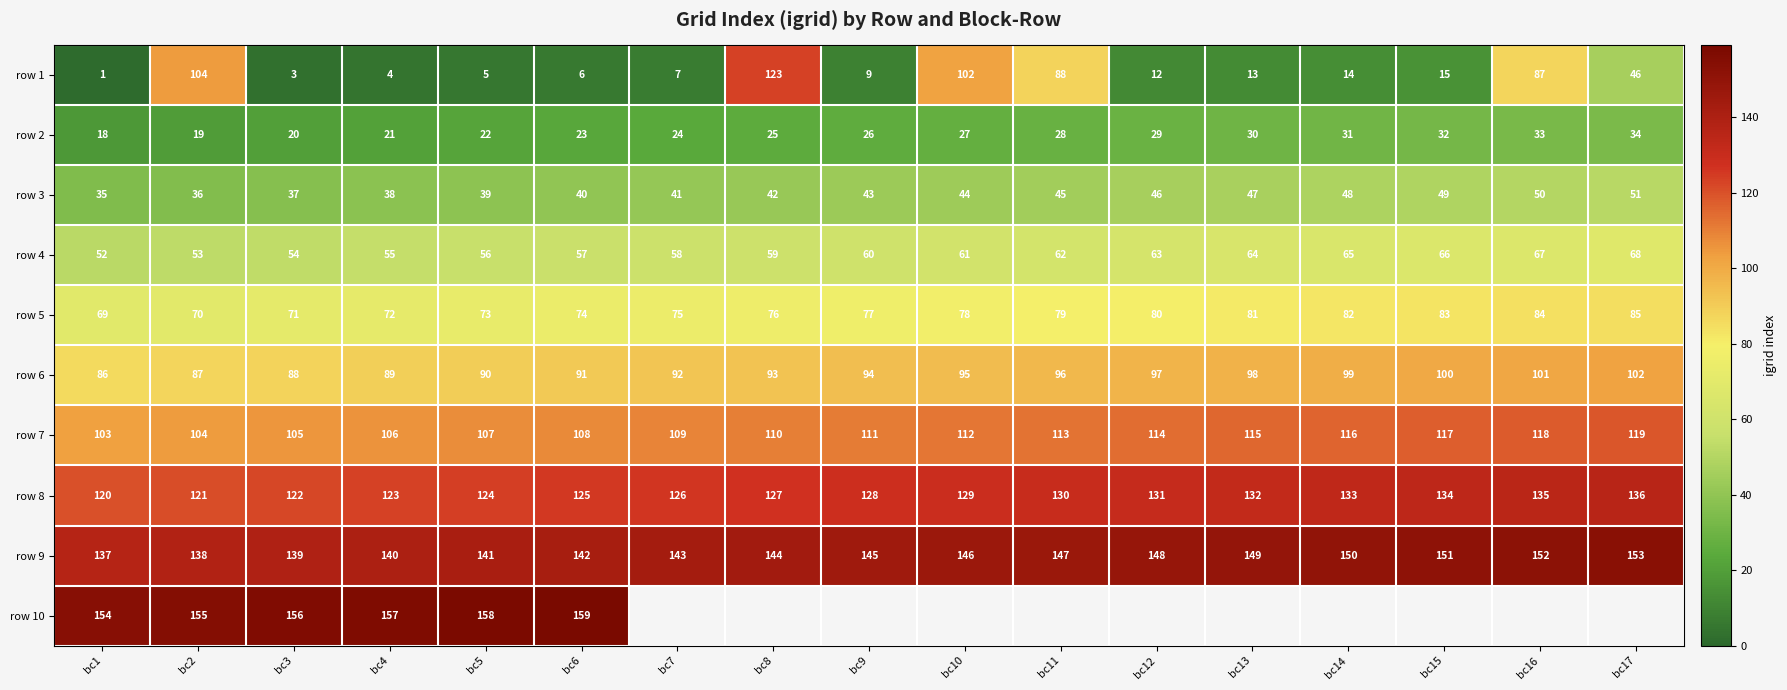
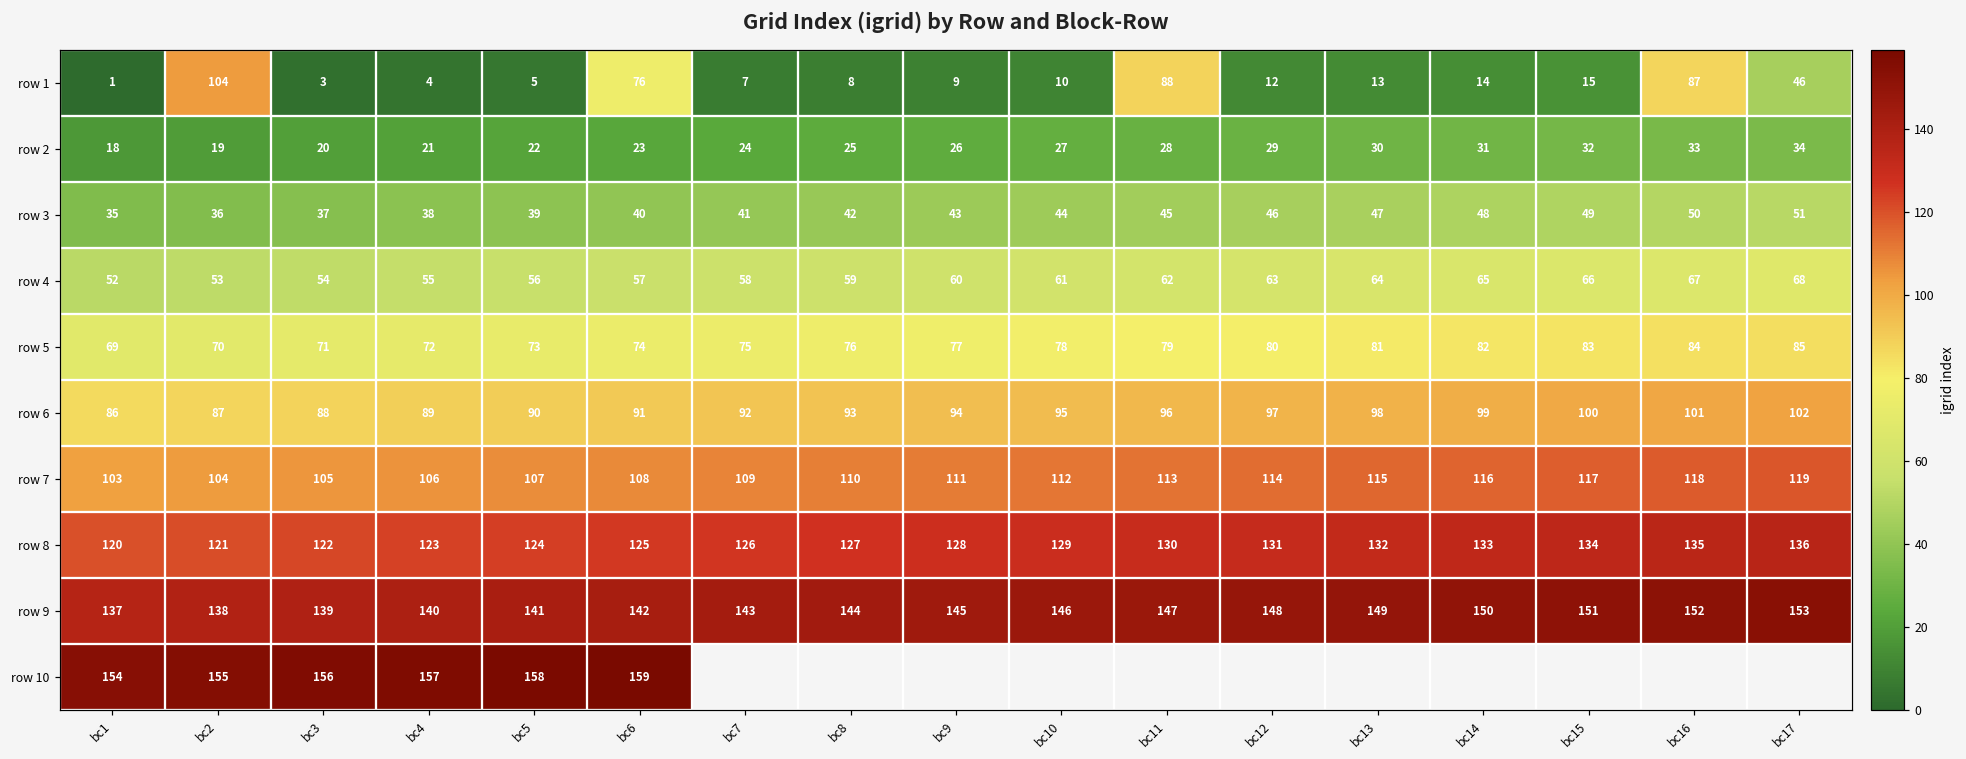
  {
    "row 1": {
      "bc1": 1,
      "bc2": 104,
      "bc3": 3,
      "bc4": 4,
      "bc5": 5,
-     "bc6": 6,
+     "bc6": 76,
      "bc7": 7,
-     "bc8": 123,
+     "bc8": 8,
      "bc9": 9,
-     "bc10": 102,
+     "bc10": 10,
      "bc11": 88,
      "bc12": 12,
      "bc13": 13,
      "bc14": 14,
      "bc15": 15,
      "bc16": 87,
      "bc17": 46
    },
    "row 2": {
      "bc1": 18,
      "bc2": 19,
      "bc3": 20,
      "bc4": 21,
      "bc5": 22,
      "bc6": 23,
      "bc7": 24,
      "bc8": 25,
      "bc9": 26,
      "bc10": 27,
      "bc11": 28,
      "bc12": 29,
      "bc13": 30,
      "bc14": 31,
      "bc15": 32,
      "bc16": 33,
      "bc17": 34
    },
    "row 3": {
      "bc1": 35,
      "bc2": 36,
      "bc3": 37,
      "bc4": 38,
      "bc5": 39,
      "bc6": 40,
      "bc7": 41,
      "bc8": 42,
      "bc9": 43,
      "bc10": 44,
      "bc11": 45,
      "bc12": 46,
      "bc13": 47,
      "bc14": 48,
      "bc15": 49,
      "bc16": 50,
      "bc17": 51
    },
    "row 4": {
      "bc1": 52,
      "bc2": 53,
      "bc3": 54,
      "bc4": 55,
      "bc5": 56,
      "bc6": 57,
      "bc7": 58,
      "bc8": 59,
      "bc9": 60,
      "bc10": 61,
      "bc11": 62,
      "bc12": 63,
      "bc13": 64,
      "bc14": 65,
      "bc15": 66,
      "bc16": 67,
      "bc17": 68
    },
    "row 5": {
      "bc1": 69,
      "bc2": 70,
      "bc3": 71,
      "bc4": 72,
      "bc5": 73,
      "bc6": 74,
      "bc7": 75,
      "bc8": 76,
      "bc9": 77,
      "bc10": 78,
      "bc11": 79,
      "bc12": 80,
      "bc13": 81,
      "bc14": 82,
      "bc15": 83,
      "bc16": 84,
      "bc17": 85
    },
    "row 6": {
      "bc1": 86,
      "bc2": 87,
      "bc3": 88,
      "bc4": 89,
      "bc5": 90,
      "bc6": 91,
      "bc7": 92,
      "bc8": 93,
      "bc9": 94,
      "bc10": 95,
      "bc11": 96,
      "bc12": 97,
      "bc13": 98,
      "bc14": 99,
      "bc15": 100,
      "bc16": 101,
      "bc17": 102
    },
    "row 7": {
      "bc1": 103,
      "bc2": 104,
      "bc3": 105,
      "bc4": 106,
      "bc5": 107,
      "bc6": 108,
      "bc7": 109,
      "bc8": 110,
      "bc9": 111,
      "bc10": 112,
      "bc11": 113,
      "bc12": 114,
      "bc13": 115,
      "bc14": 116,
      "bc15": 117,
      "bc16": 118,
      "bc17": 119
    },
    "row 8": {
      "bc1": 120,
      "bc2": 121,
      "bc3": 122,
      "bc4": 123,
      "bc5": 124,
      "bc6": 125,
      "bc7": 126,
      "bc8": 127,
      "bc9": 128,
      "bc10": 129,
      "bc11": 130,
      "bc12": 131,
      "bc13": 132,
      "bc14": 133,
      "bc15": 134,
      "bc16": 135,
      "bc17": 136
    },
    "row 9": {
      "bc1": 137,
      "bc2": 138,
      "bc3": 139,
      "bc4": 140,
      "bc5": 141,
      "bc6": 142,
      "bc7": 143,
      "bc8": 144,
      "bc9": 145,
      "bc10": 146,
      "bc11": 147,
      "bc12": 148,
      "bc13": 149,
      "bc14": 150,
      "bc15": 151,
      "bc16": 152,
      "bc17": 153
    },
    "row 10": {
      "bc1": 154,
      "bc2": 155,
      "bc3": 156,
      "bc4": 157,
      "bc5": 158,
      "bc6": 159
    }
  }
